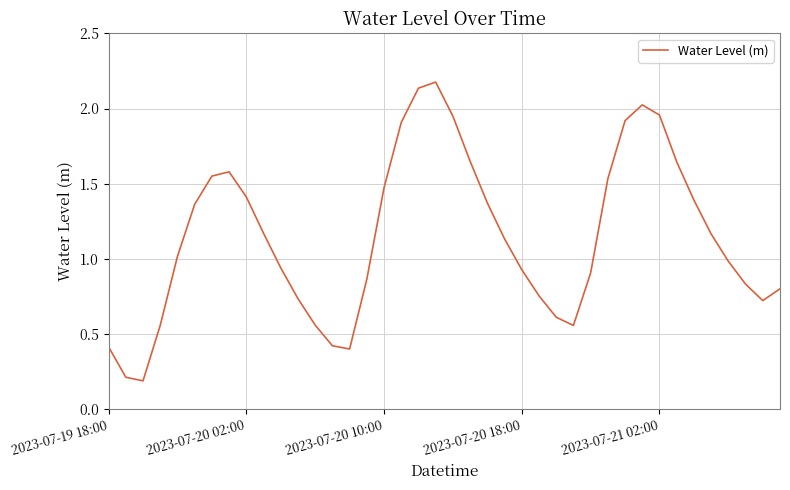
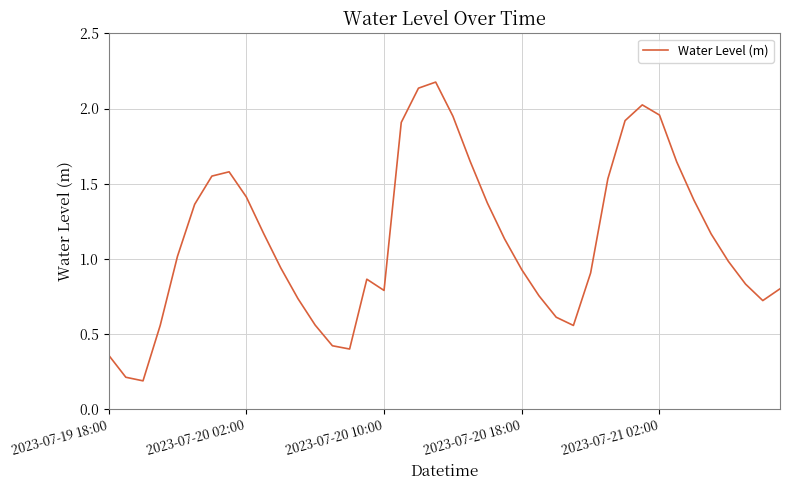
  {
-   "2023-07-19 18:00": 0.41,
+   "2023-07-19 18:00": 0.36,
    "2023-07-20 02:00": 1.41,
-   "2023-07-20 10:00": 1.47,
+   "2023-07-20 10:00": 0.79,
    "2023-07-20 18:00": 0.93,
    "2023-07-21 02:00": 1.96
  }
